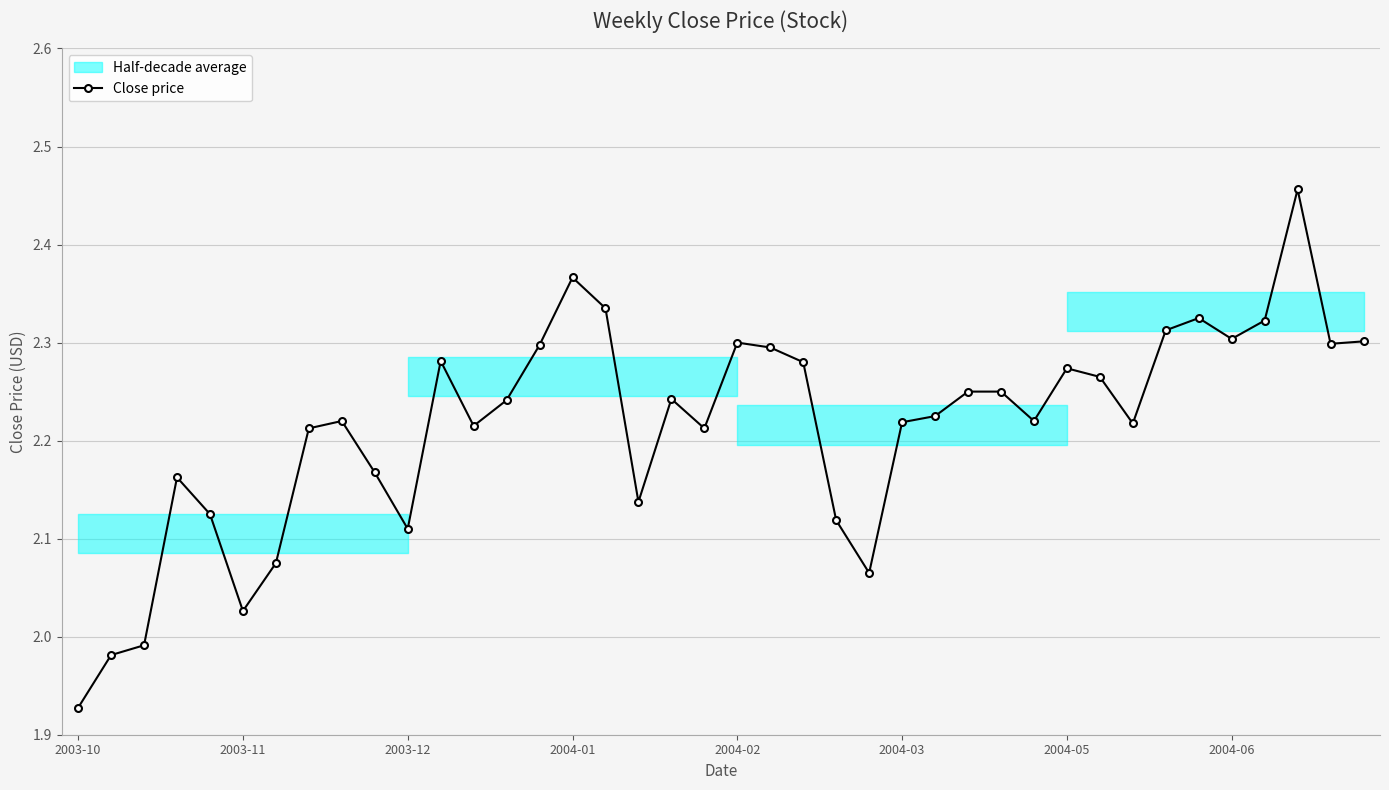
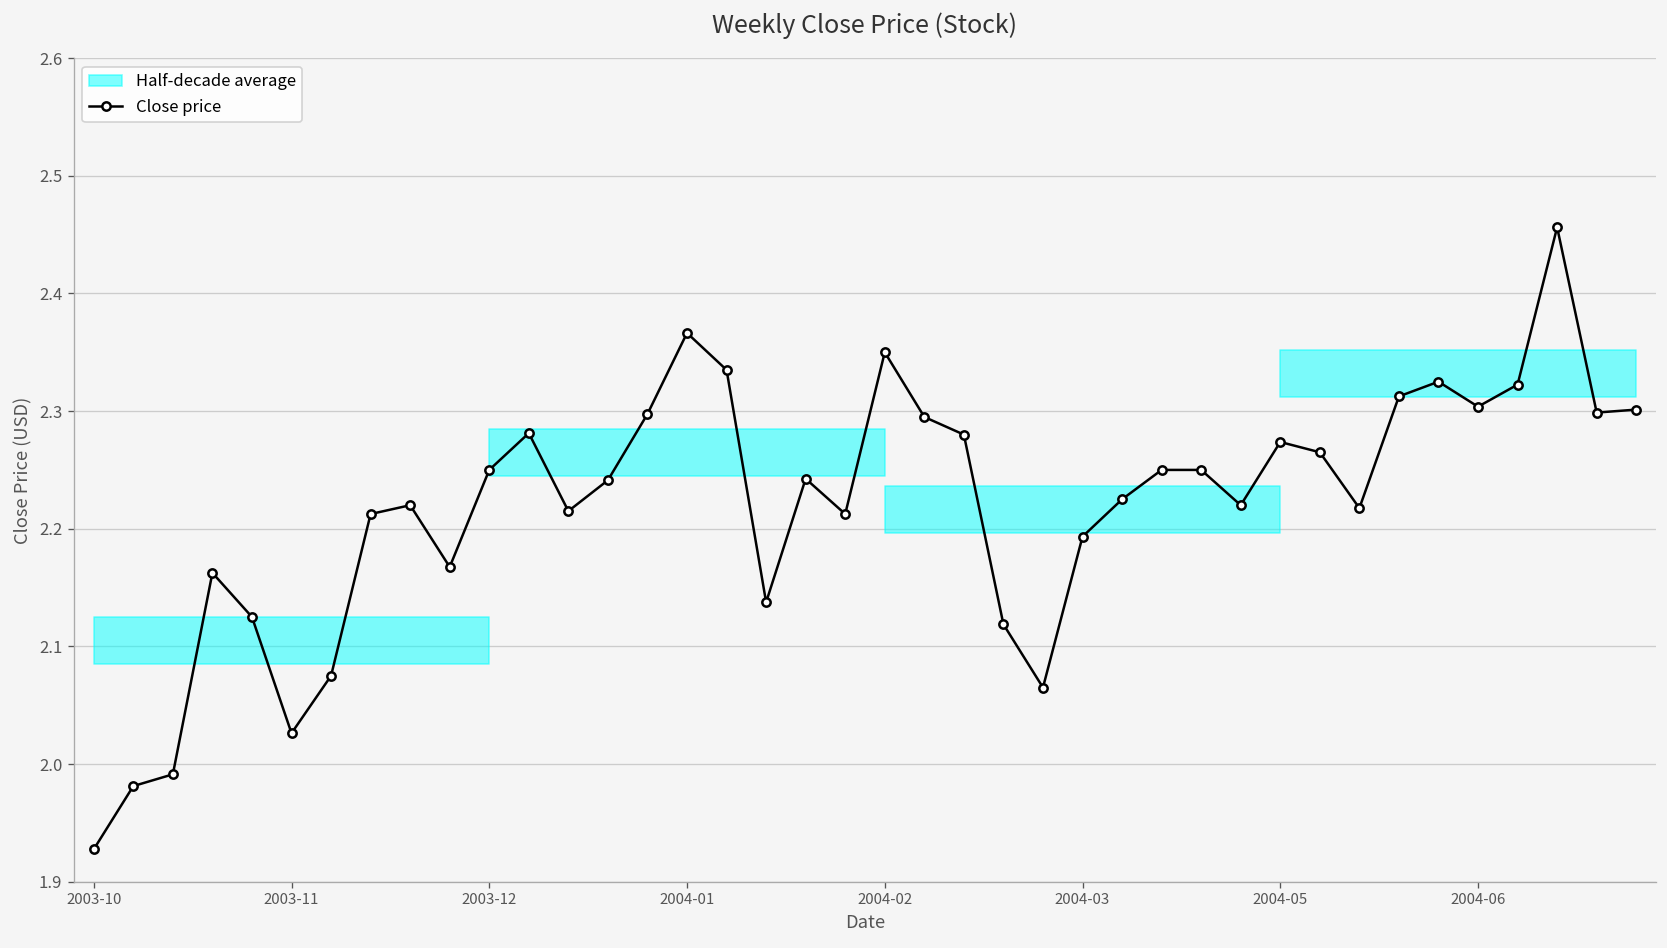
  {
    "Close price": {
      "2003-10": 1.93,
      "2003-11": 2.03,
-     "2003-12": 2.11,
+     "2003-12": 2.25,
      "2004-01": 2.37,
-     "2004-02": 2.30,
-     "2004-03": 2.22,
+     "2004-02": 2.35,
+     "2004-03": 2.19,
      "2004-05": 2.27,
      "2004-06": 2.30
    }
  }
